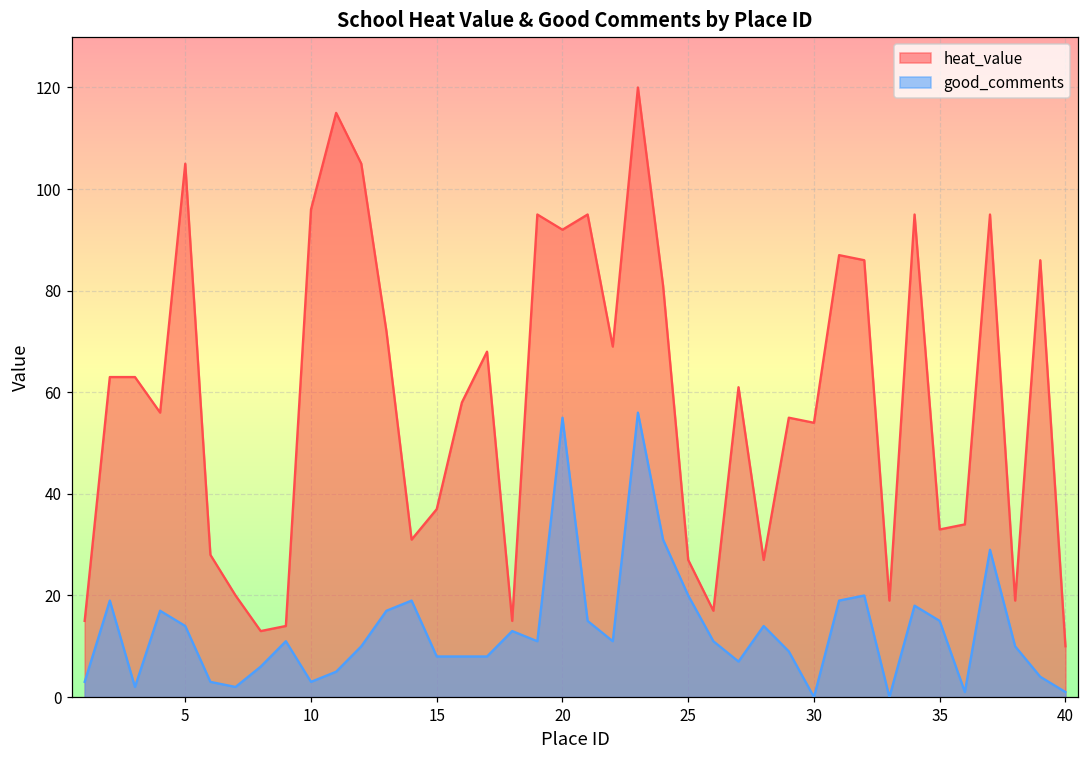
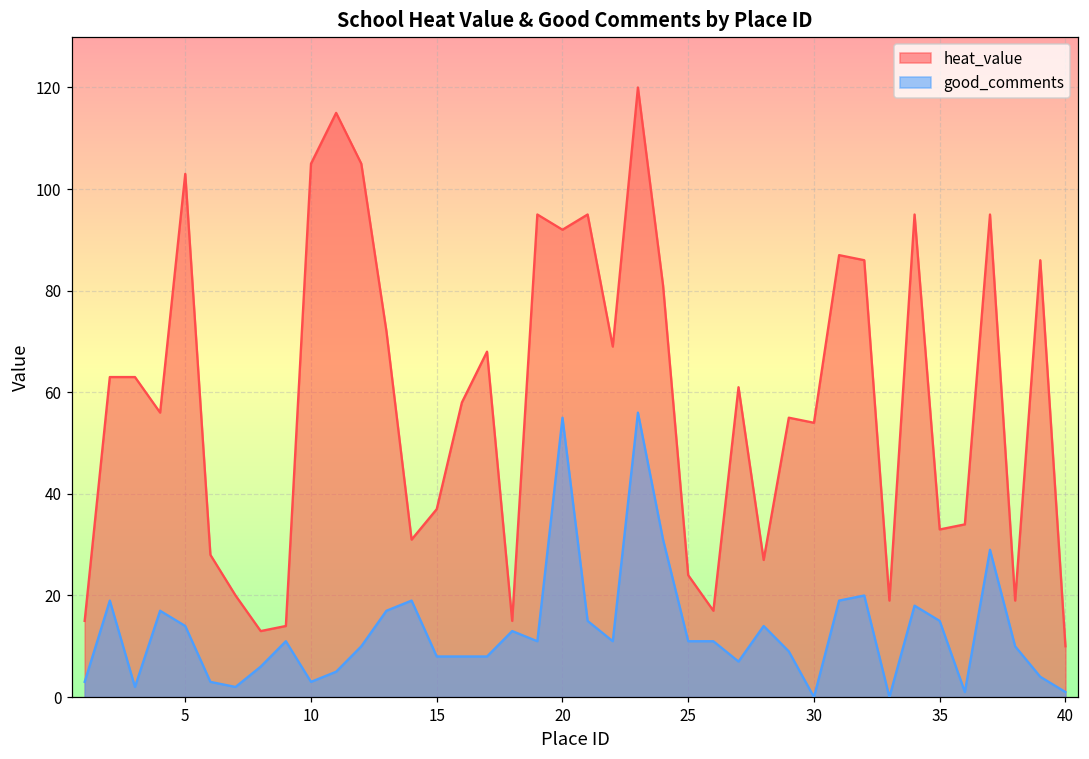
  {
    "heat_value": {
-     "5": 105,
-     "10": 96,
+     "5": 103,
+     "10": 105,
      "15": 37,
      "20": 92,
-     "25": 27,
+     "25": 24,
      "30": 54,
      "35": 33,
      "40": 10
    },
    "good_comments": {
      "5": 14,
      "10": 3,
      "15": 8,
      "20": 55,
-     "25": 20,
+     "25": 11,
      "30": 0,
      "35": 15,
      "40": 1
    }
  }
